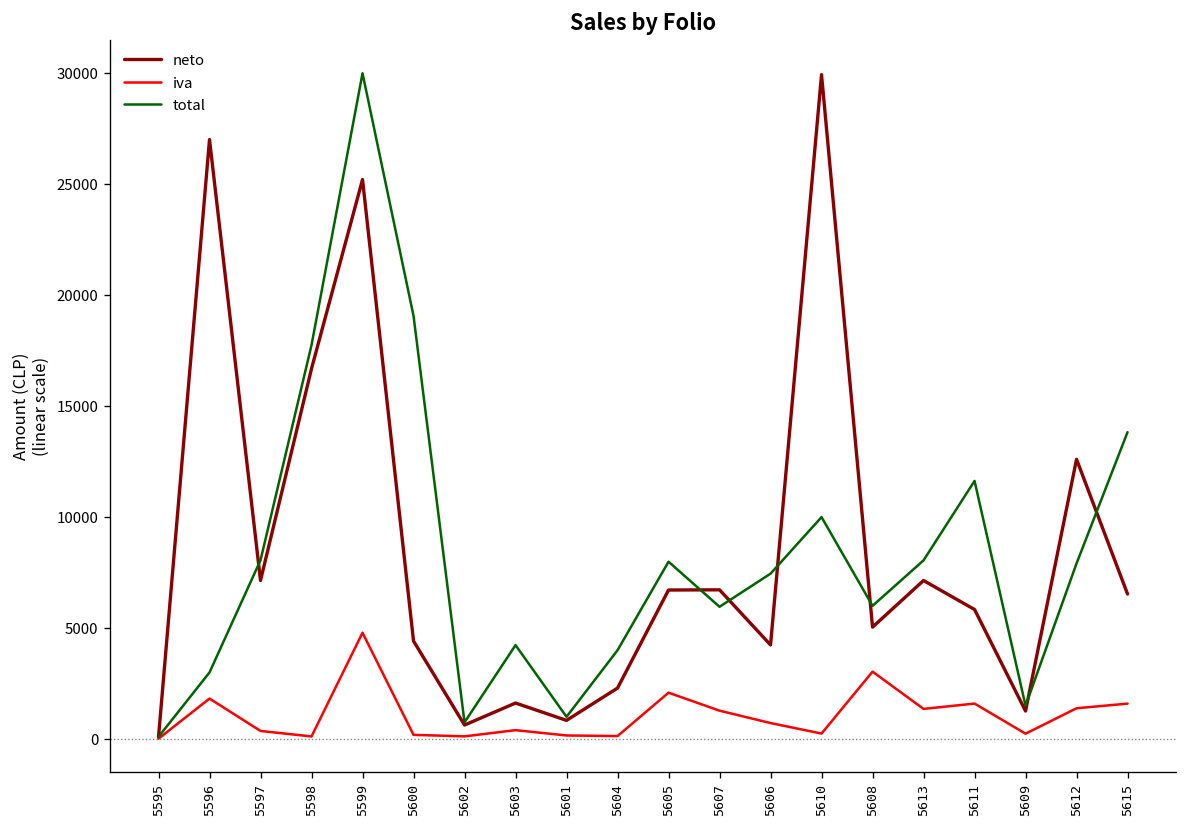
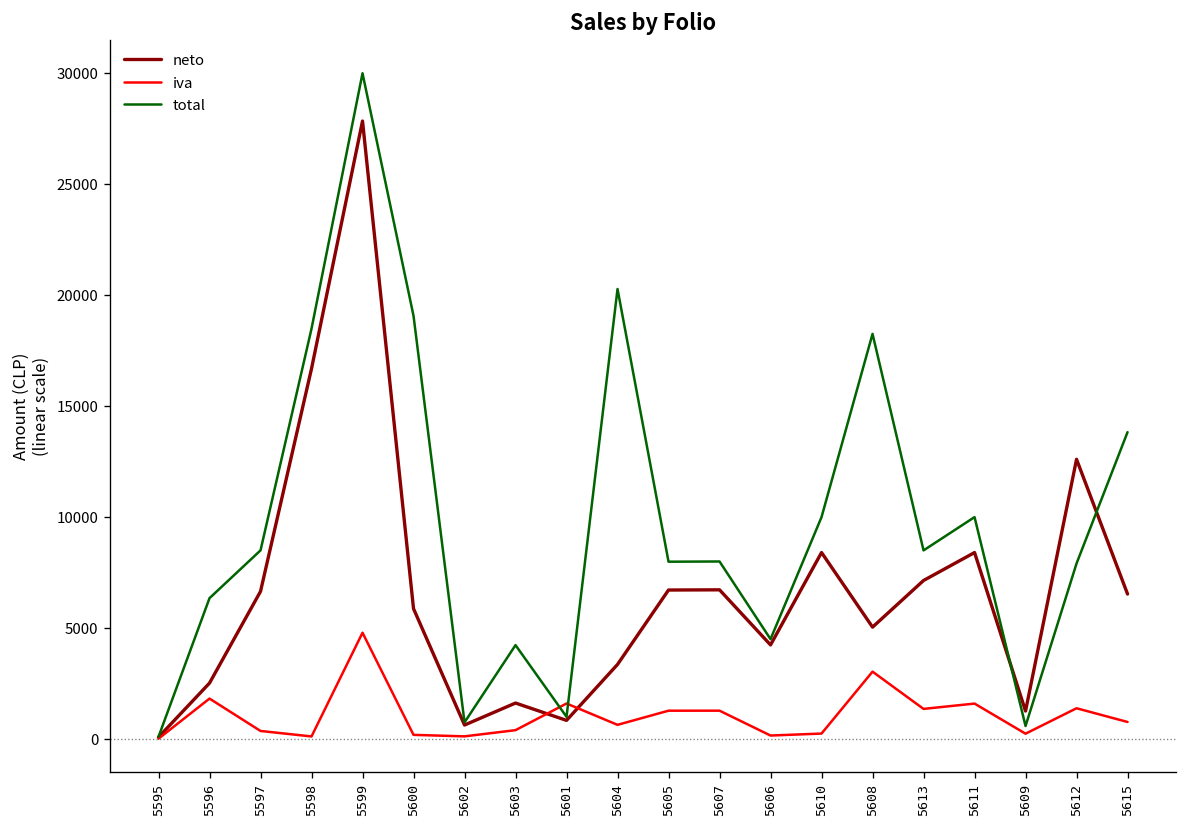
  {
    "neto": {
-     "5596": 27000,
-     "5597": 7100,
+     "5596": 2500,
+     "5597": 6700,
      "5598": 16700,
-     "5599": 25200,
-     "5600": 4400,
+     "5599": 27800,
+     "5600": 5900,
      "5603": 1600,
      "5601": 800,
-     "5604": 2300,
+     "5604": 3400,
      "5605": 6700,
      "5607": 6700,
      "5606": 4200,
-     "5610": 29900,
+     "5610": 8400,
      "5608": 5000,
      "5613": 7100,
-     "5611": 5800,
+     "5611": 8400,
      "5609": 1300,
      "5612": 12600,
      "5615": 6500
    },
    "iva": {
      "5596": 1800,
      "5597": 400,
      "5598": 100,
      "5599": 4800,
      "5600": 200,
      "5602": 100,
      "5603": 400,
-     "5601": 200,
-     "5604": 100,
-     "5605": 2100,
+     "5601": 1600,
+     "5604": 600,
+     "5605": 1300,
      "5607": 1300,
-     "5606": 700,
+     "5606": 200,
      "5610": 200,
      "5608": 3000,
      "5613": 1400,
      "5611": 1600,
      "5609": 200,
      "5612": 1400,
-     "5615": 1600
+     "5615": 800
    },
    "total": {
-     "5596": 3000,
-     "5597": 8100,
-     "5598": 17800,
+     "5596": 6300,
+     "5597": 8500,
+     "5598": 18500,
      "5599": 30000,
      "5600": 19100,
      "5603": 4200,
      "5601": 1000,
-     "5604": 4000,
+     "5604": 20300,
      "5605": 8000,
-     "5607": 6000,
-     "5606": 7500,
+     "5607": 8000,
+     "5606": 4500,
      "5610": 10000,
-     "5608": 6000,
-     "5613": 8100,
-     "5611": 11600,
-     "5609": 1500,
+     "5608": 18300,
+     "5613": 8500,
+     "5611": 10000,
+     "5609": 600,
      "5612": 7900,
      "5615": 13800
    }
  }
